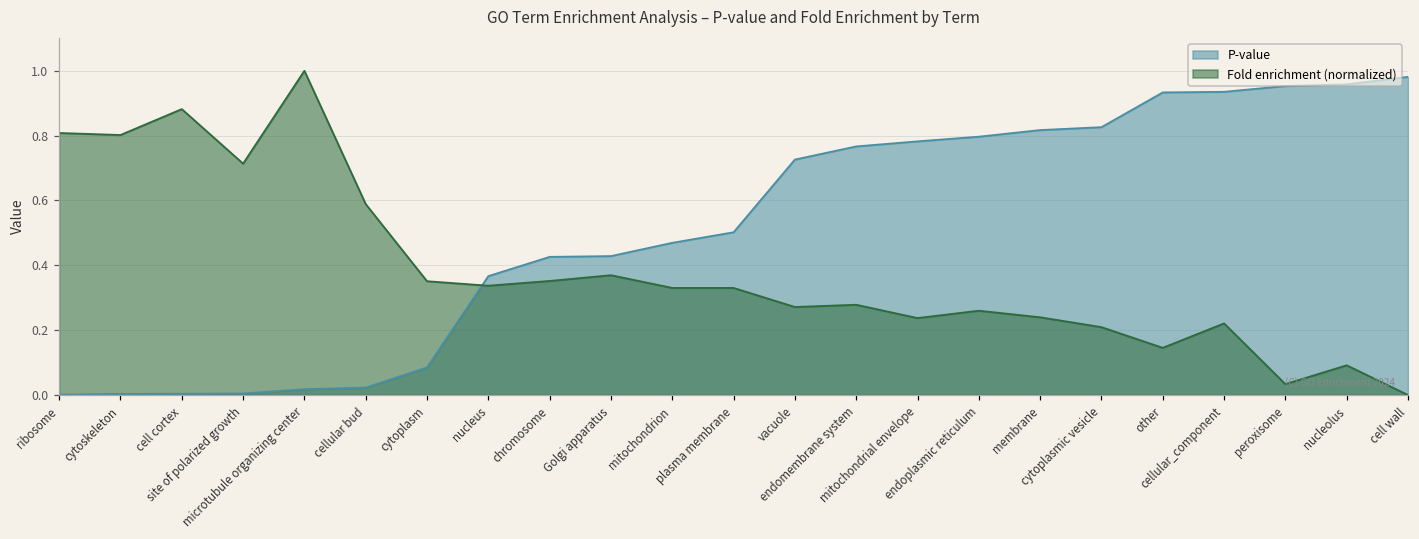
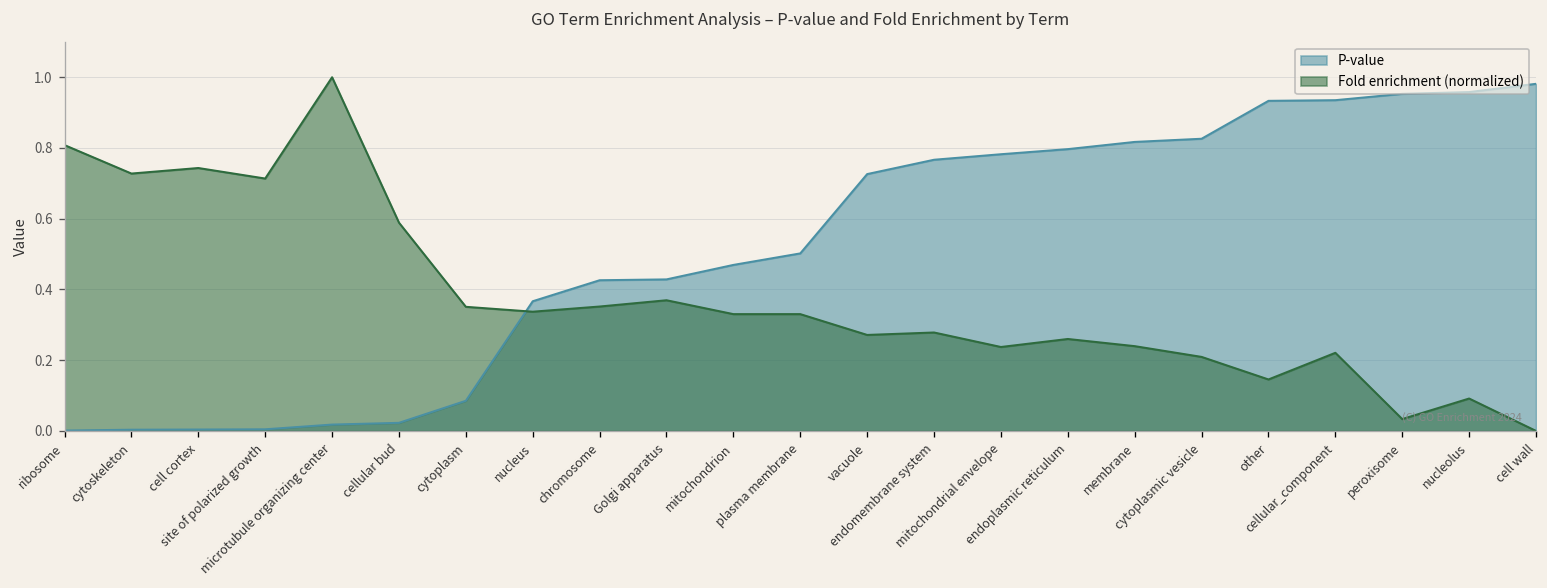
  {
    "P-value": {
      "ribosome": 0.00,
      "cytoskeleton": 0.00,
      "cell cortex": 0.00,
      "site of polarized growth": 0.00,
      "microtubule organizing center": 0.02,
      "cellular bud": 0.02,
      "cytoplasm": 0.09,
      "nucleus": 0.37,
      "chromosome": 0.43,
      "Golgi apparatus": 0.43,
      "mitochondrion": 0.47,
      "plasma membrane": 0.50,
      "vacuole": 0.73,
      "endomembrane system": 0.77,
      "mitochondrial envelope": 0.78,
      "endoplasmic reticulum": 0.80,
      "membrane": 0.82,
      "cytoplasmic vesicle": 0.83,
      "other": 0.93,
      "cellular_component": 0.94,
      "peroxisome": 0.95,
      "nucleolus": 0.96,
      "cell wall": 0.98
    },
    "Fold enrichment (normalized)": {
      "ribosome": 0.81,
-     "cytoskeleton": 0.80,
-     "cell cortex": 0.88,
+     "cytoskeleton": 0.73,
+     "cell cortex": 0.74,
      "site of polarized growth": 0.71,
      "microtubule organizing center": 1.00,
      "cellular bud": 0.59,
      "cytoplasm": 0.35,
      "nucleus": 0.34,
      "chromosome": 0.35,
      "Golgi apparatus": 0.37,
      "mitochondrion": 0.33,
      "plasma membrane": 0.33,
      "vacuole": 0.27,
      "endomembrane system": 0.28,
      "mitochondrial envelope": 0.24,
      "endoplasmic reticulum": 0.26,
      "membrane": 0.24,
      "cytoplasmic vesicle": 0.21,
      "other": 0.15,
      "cellular_component": 0.22,
      "peroxisome": 0.03,
      "nucleolus": 0.09,
      "cell wall": 0.00
    }
  }
